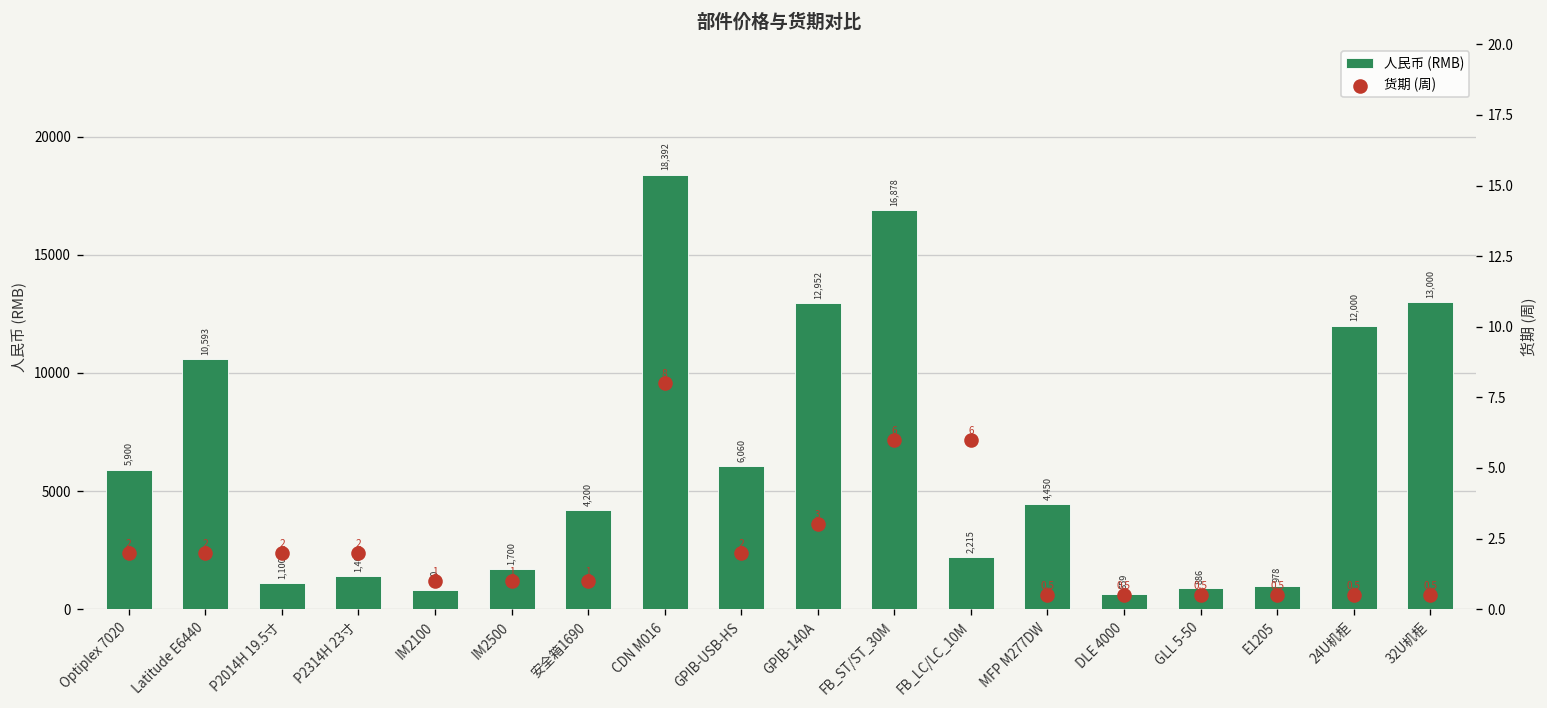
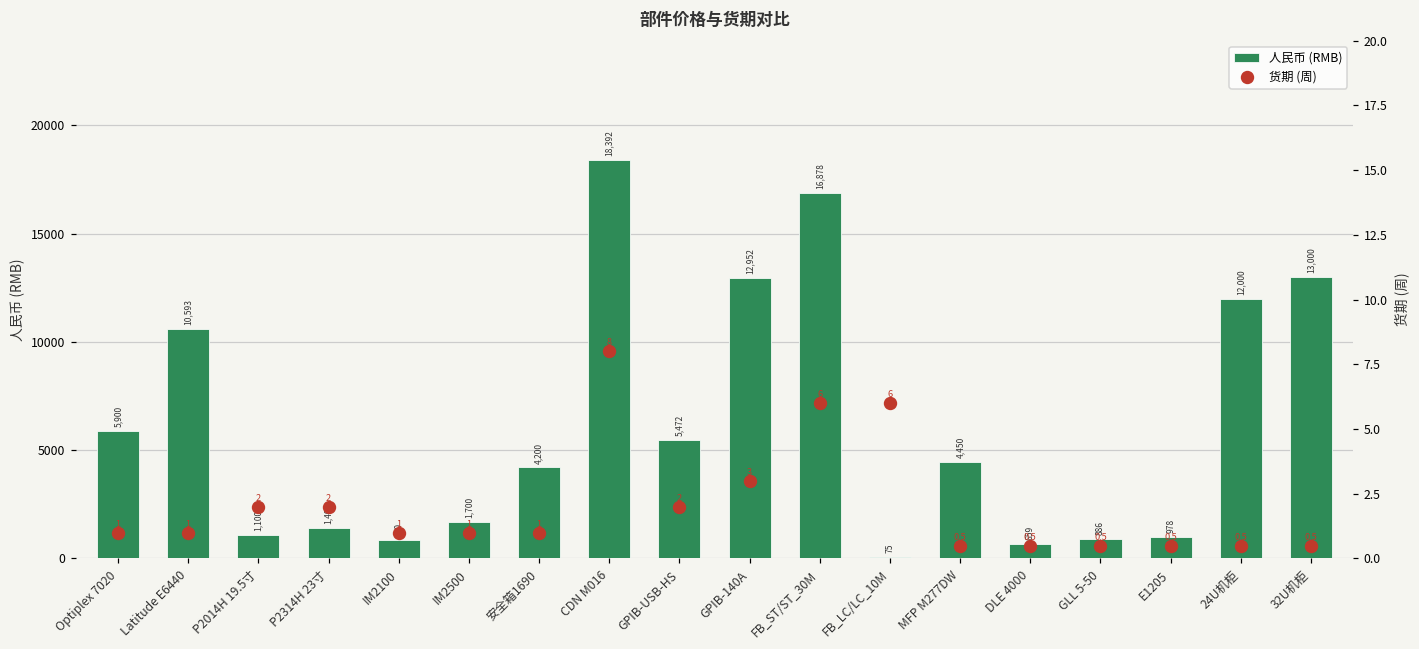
  {
    "人民币 (RMB)": {
      "Optiplex 7020": "5,900",
      "Latitude E6440": "10,593",
      "P2014H 19.5寸": "1,100",
      "IM2500": "1,700",
      "安全箱1690": "4,200",
      "CDN M016": "18,392",
-     "GPIB-USB-HS": "6,060",
+     "GPIB-USB-HS": "5,472",
      "GPIB-140A": "12,952",
      "FB_ST/ST_30M": "16,878",
-     "FB_LC/LC_10M": "2,215",
+     "FB_LC/LC_10M": "75",
      "MFP M277DW": "4,450",
      "E1205": "978",
      "24U机柜": "12,000",
      "32U机柜": "13,000"
    },
    "货期 (周)": {
-     "Optiplex 7020": "2",
-     "Latitude E6440": "2"
+     "Optiplex 7020": "1",
+     "Latitude E6440": "1"
    }
  }
